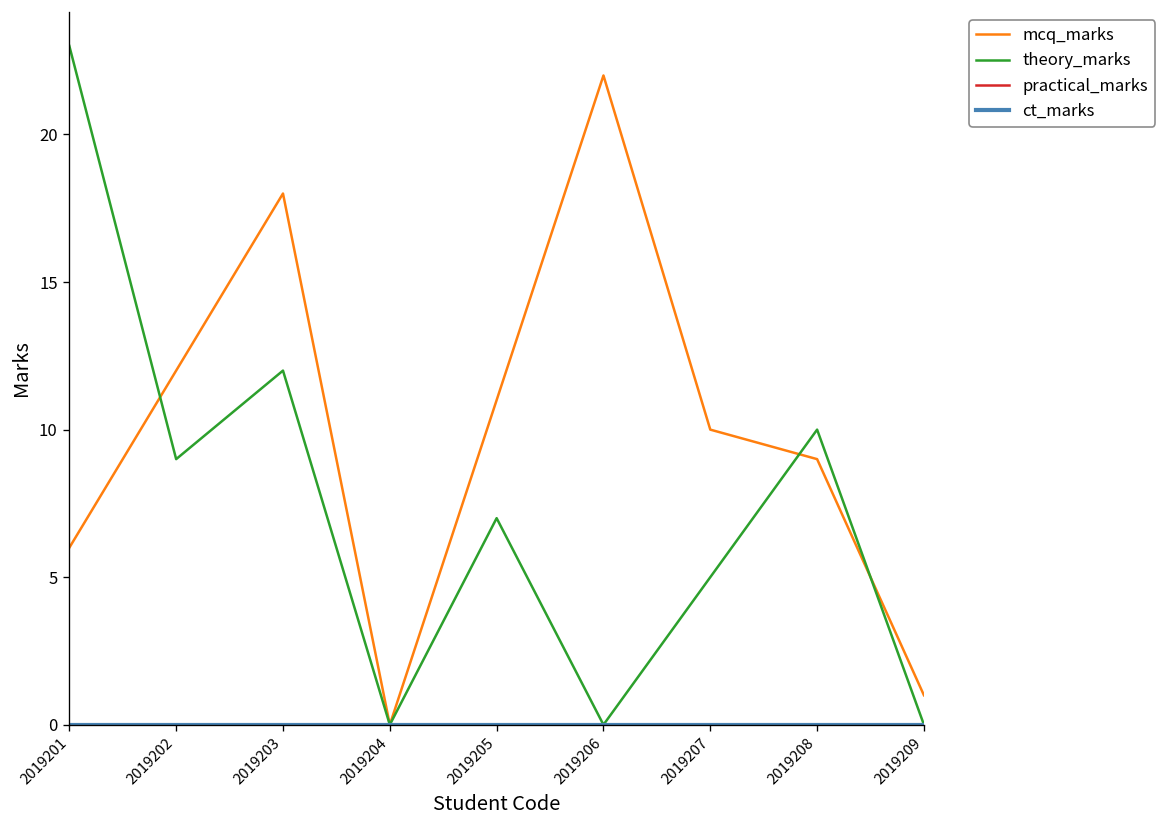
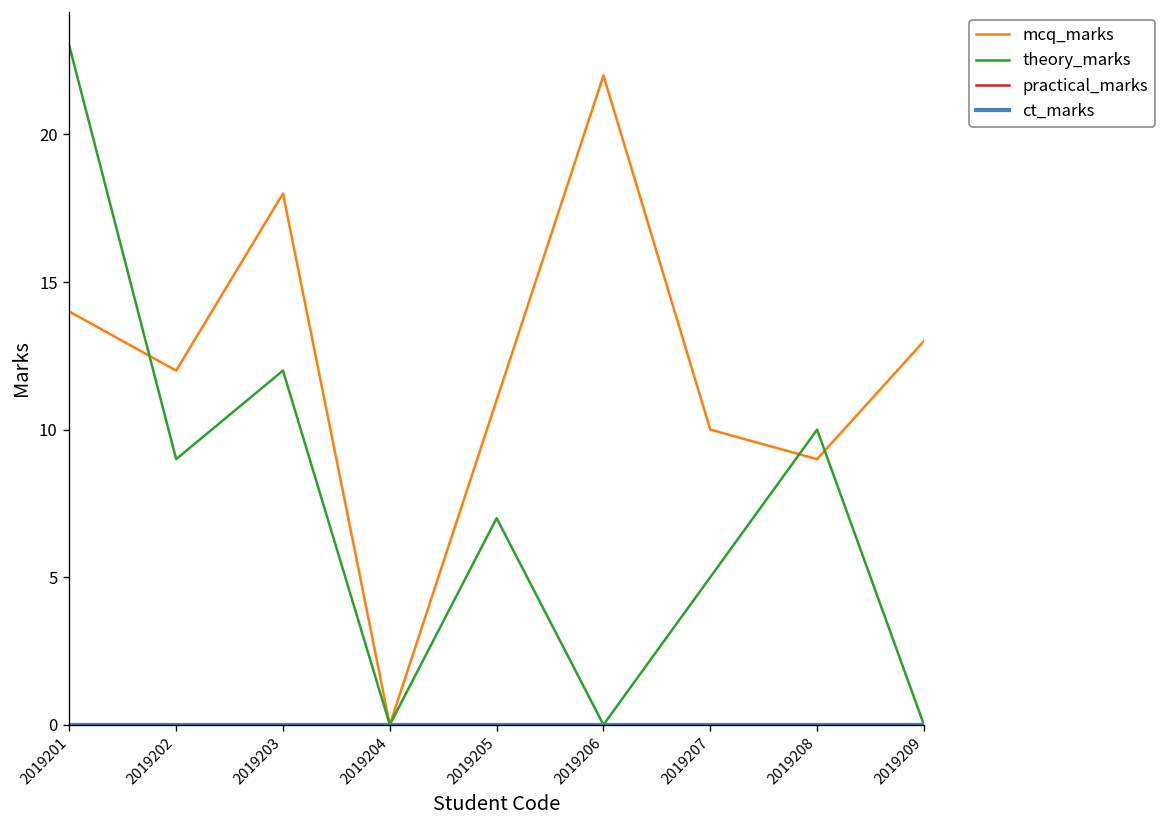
  {
    "mcq_marks": {
-     "2019201": 6,
+     "2019201": 14,
      "2019202": 12,
      "2019203": 18,
      "2019205": 11,
      "2019206": 22,
      "2019207": 10,
      "2019208": 9,
-     "2019209": 1
+     "2019209": 13
    },
    "theory_marks": {
      "2019201": 23,
      "2019202": 9,
      "2019203": 12,
      "2019205": 7,
      "2019207": 5,
      "2019208": 10
    },
    "ct_marks": {
      "2019201": 0,
      "2019202": 0,
      "2019203": 0,
      "2019205": 0,
      "2019207": 0,
      "2019208": 0
    }
  }
